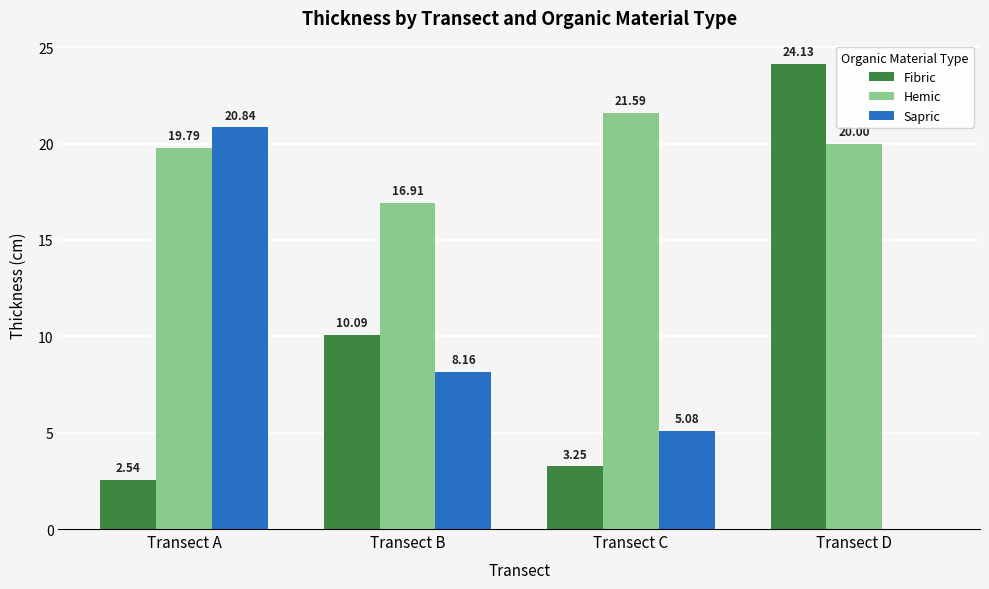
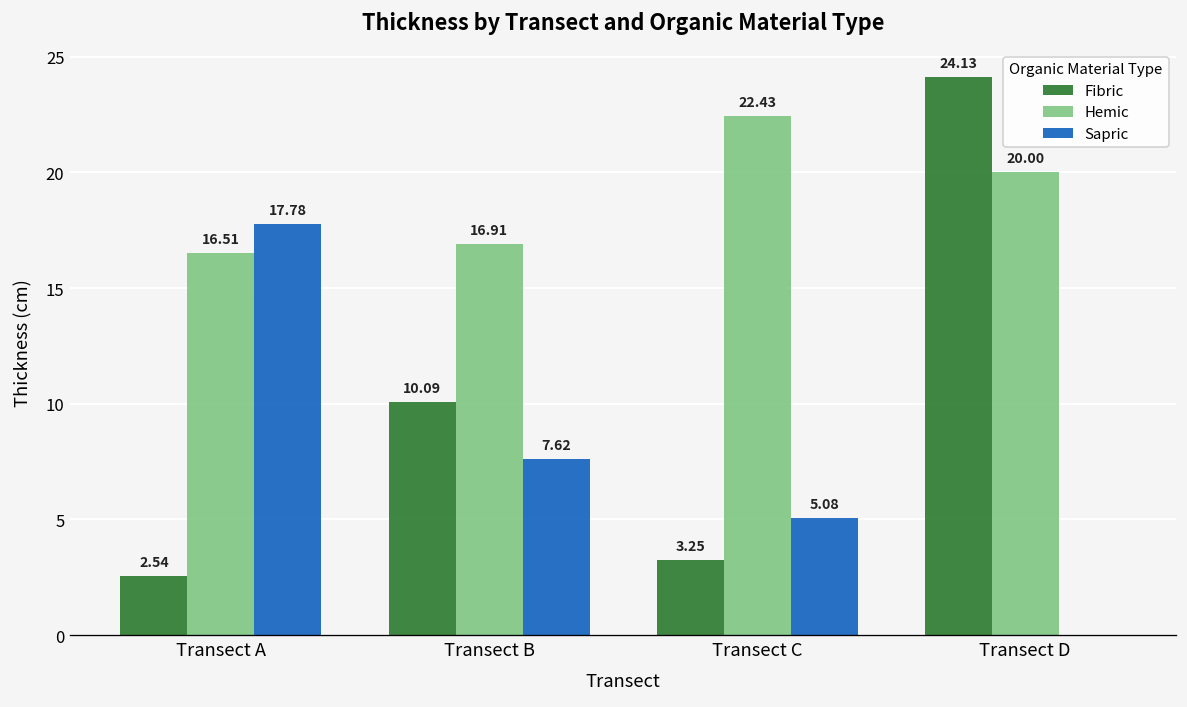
  {
    "Fibric": {
      "Transect A": 2.54,
      "Transect B": 10.09,
      "Transect C": 3.25,
      "Transect D": 24.13
    },
    "Hemic": {
-     "Transect A": 19.79,
+     "Transect A": 16.51,
      "Transect B": 16.91,
-     "Transect C": 21.59
+     "Transect C": 22.43
    },
    "Sapric": {
-     "Transect A": 20.84,
-     "Transect B": 8.16,
+     "Transect A": 17.78,
+     "Transect B": 7.62,
      "Transect C": 5.08
    }
  }
